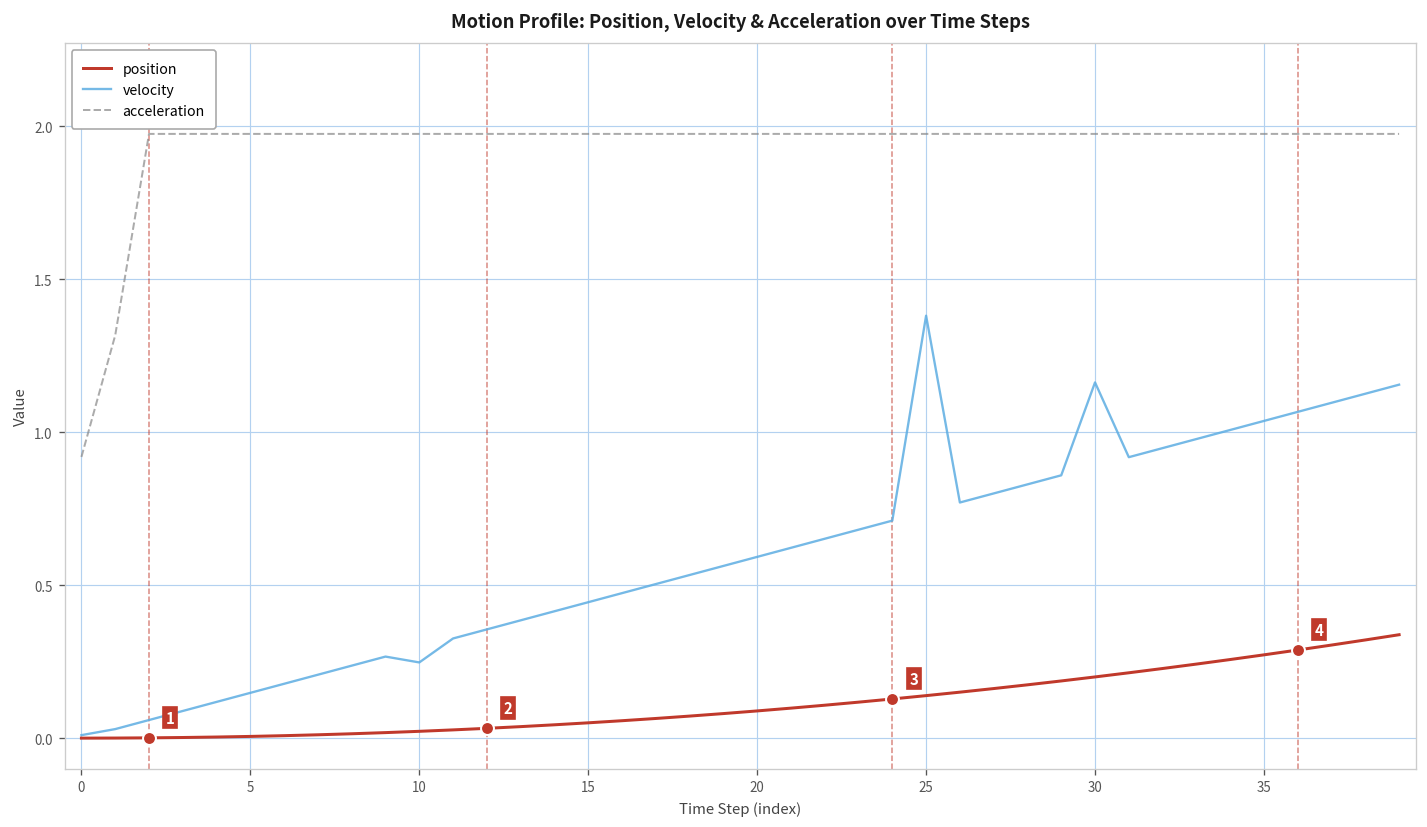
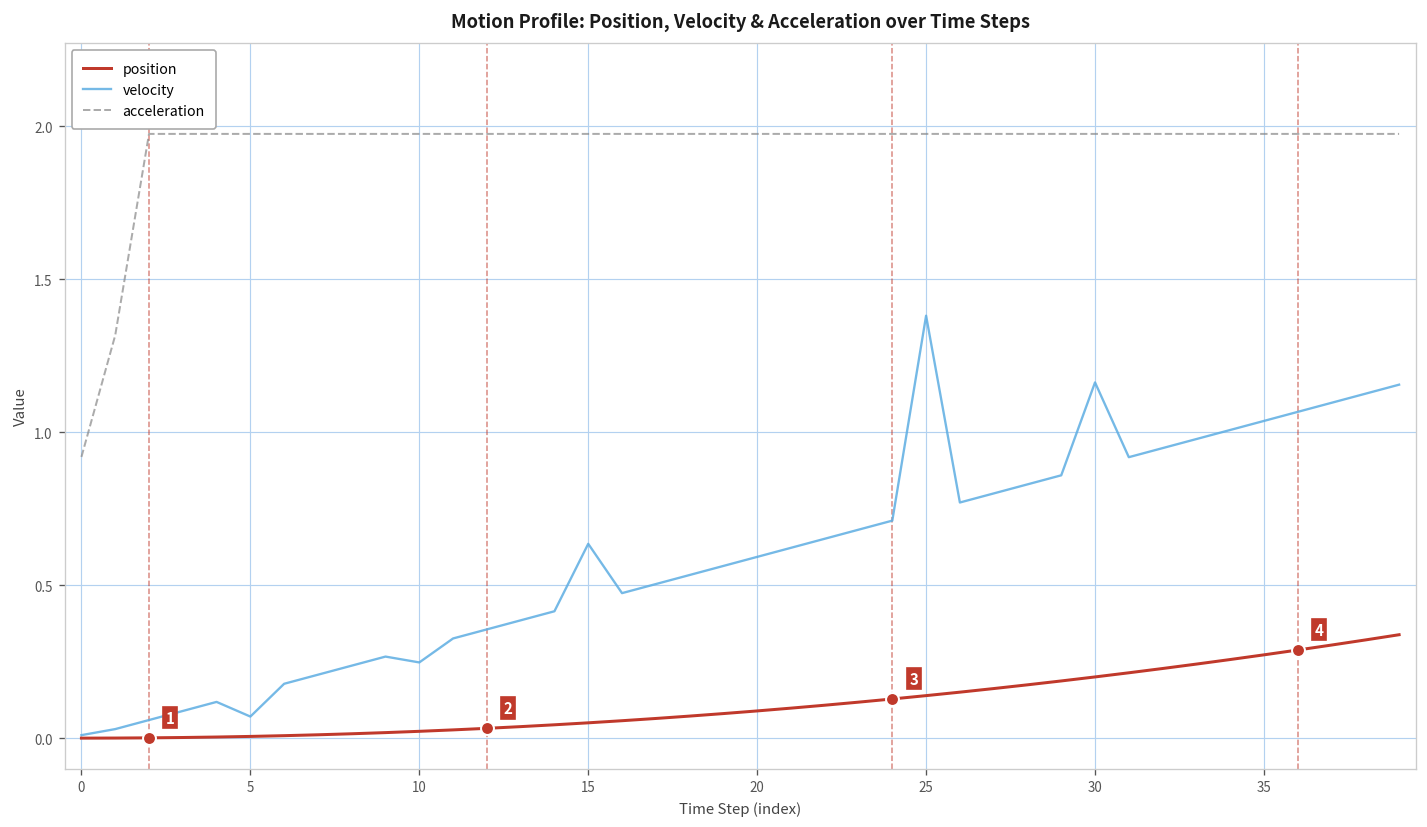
  {
    "velocity": {
-     "5": 0.15,
+     "5": 0.07,
      "10": 0.25,
-     "15": 0.44,
+     "15": 0.64,
      "20": 0.59,
      "25": 1.38,
      "30": 1.16,
      "35": 1.04
    },
    "acceleration": {
      "0": 0.92,
      "5": 1.98,
      "10": 1.98,
      "15": 1.98,
      "20": 1.98,
      "25": 1.98,
      "30": 1.98,
      "35": 1.98
    }
  }
